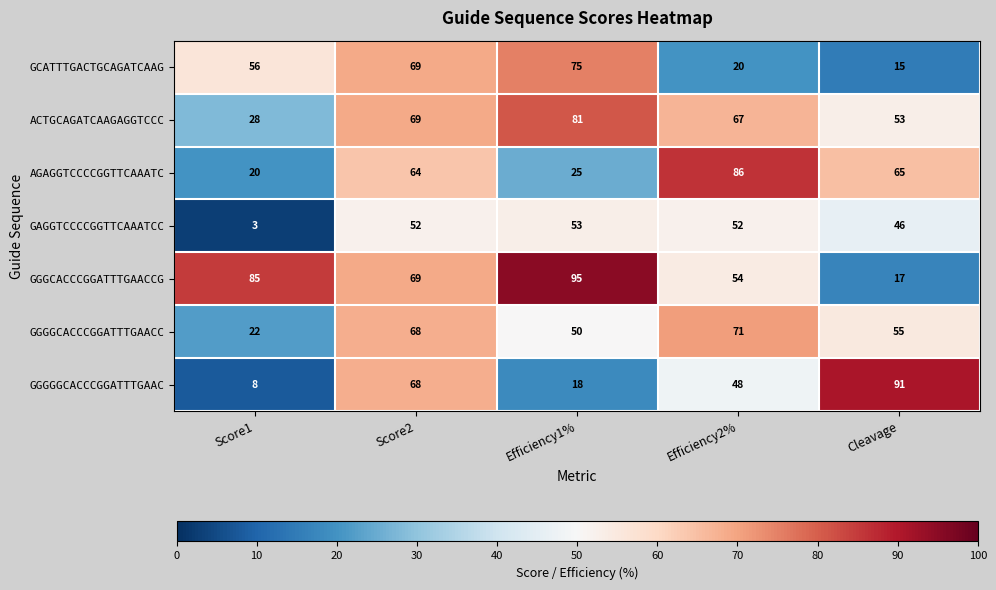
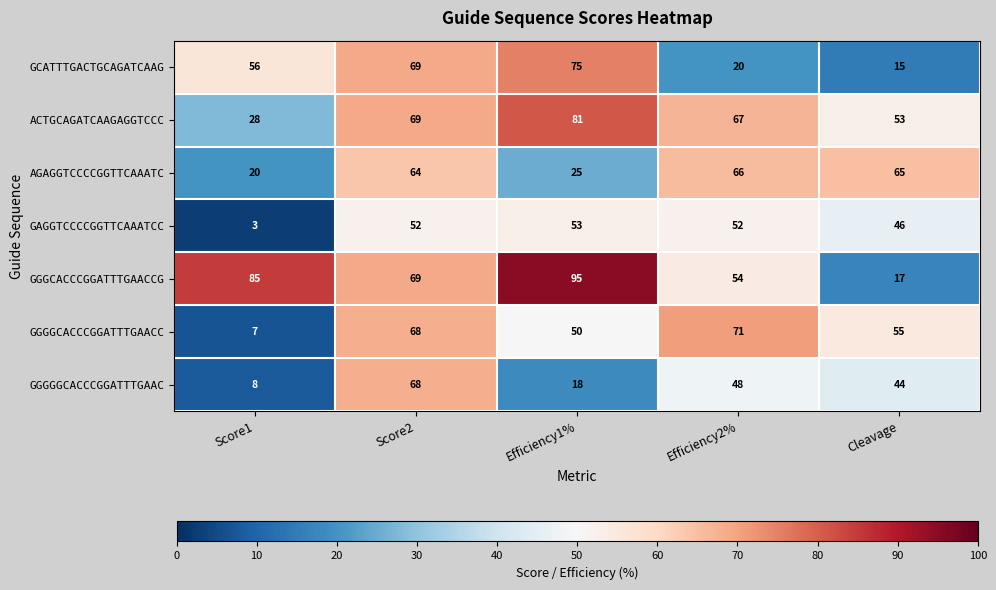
  {
    "GCATTTGACTGCAGATCAAG": {
      "Score1": 56,
      "Score2": 69,
      "Efficiency1%": 75,
      "Efficiency2%": 20,
      "Cleavage": 15
    },
    "ACTGCAGATCAAGAGGTCCC": {
      "Score1": 28,
      "Score2": 69,
      "Efficiency1%": 81,
      "Efficiency2%": 67,
      "Cleavage": 53
    },
    "AGAGGTCCCCGGTTCAAATC": {
      "Score1": 20,
      "Score2": 64,
      "Efficiency1%": 25,
-     "Efficiency2%": 86,
+     "Efficiency2%": 66,
      "Cleavage": 65
    },
    "GAGGTCCCCGGTTCAAATCC": {
      "Score1": 3,
      "Score2": 52,
      "Efficiency1%": 53,
      "Efficiency2%": 52,
      "Cleavage": 46
    },
    "GGGCACCCGGATTTGAACCG": {
      "Score1": 85,
      "Score2": 69,
      "Efficiency1%": 95,
      "Efficiency2%": 54,
      "Cleavage": 17
    },
    "GGGGCACCCGGATTTGAACC": {
-     "Score1": 22,
+     "Score1": 7,
      "Score2": 68,
      "Efficiency1%": 50,
      "Efficiency2%": 71,
      "Cleavage": 55
    },
    "GGGGGCACCCGGATTTGAAC": {
      "Score1": 8,
      "Score2": 68,
      "Efficiency1%": 18,
      "Efficiency2%": 48,
-     "Cleavage": 91
+     "Cleavage": 44
    }
  }
